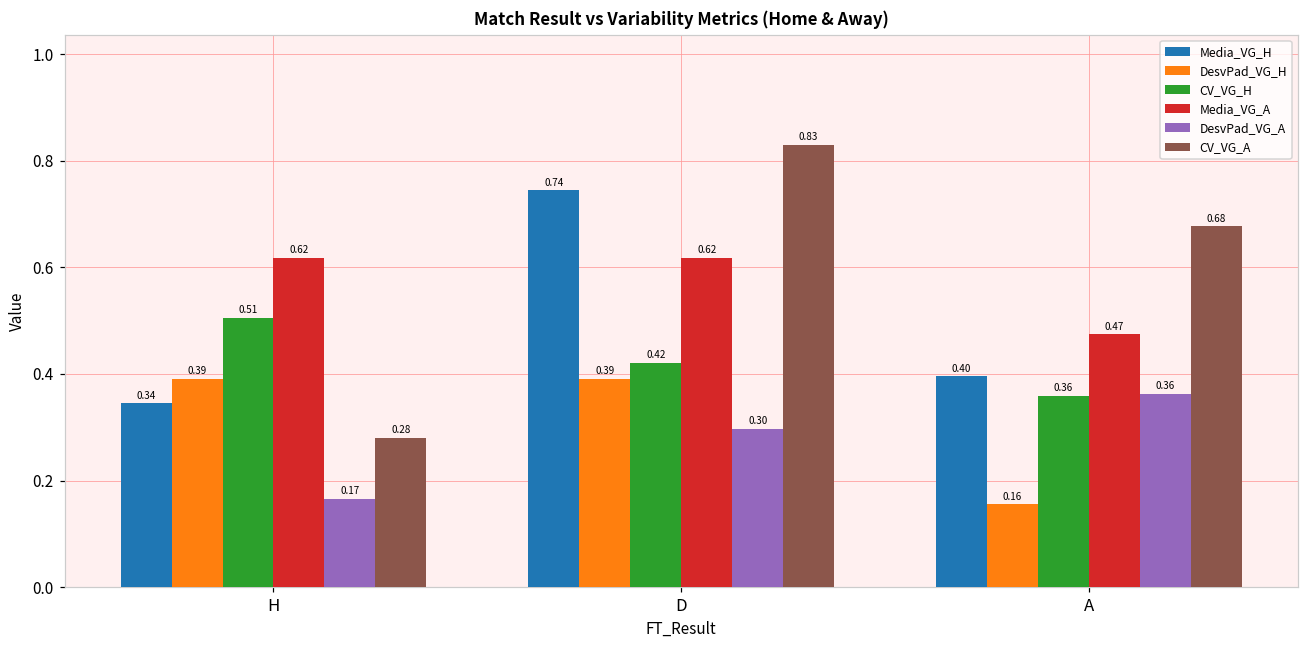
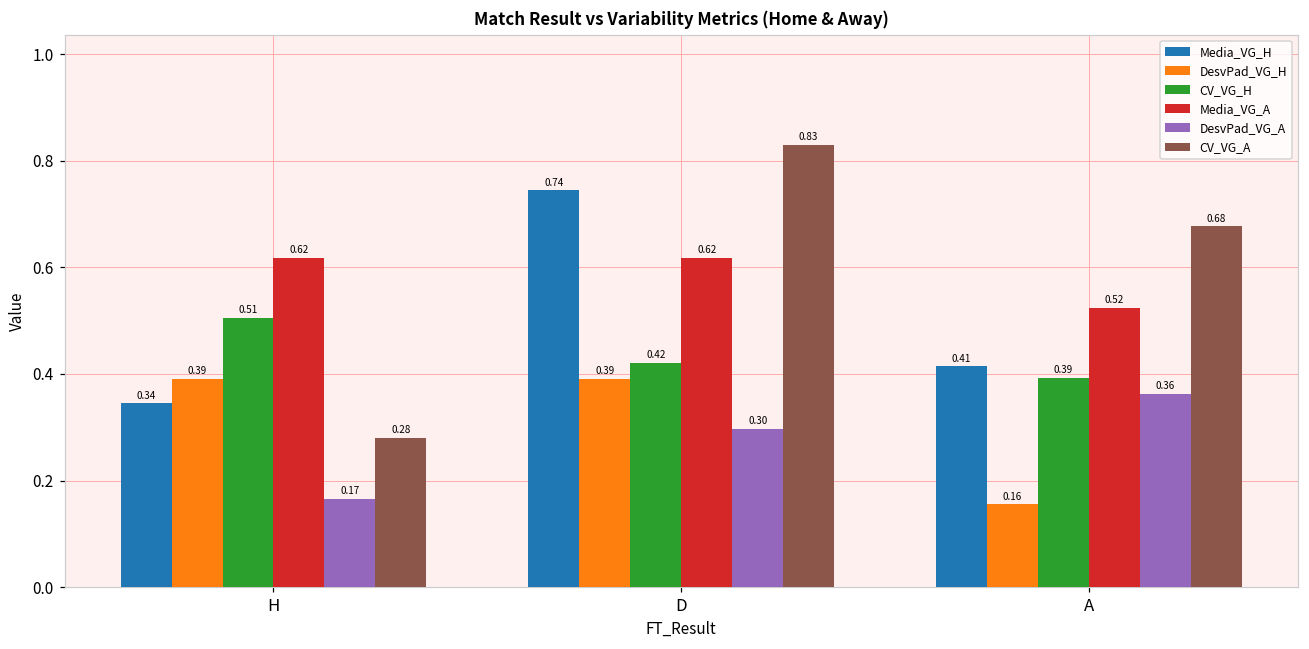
  {
    "Media_VG_H": {
      "H": 0.34,
      "D": 0.74,
-     "A": 0.40
+     "A": 0.41
    },
    "DesvPad_VG_H": {
      "H": 0.39,
      "D": 0.39,
      "A": 0.16
    },
    "CV_VG_H": {
      "H": 0.51,
      "D": 0.42,
-     "A": 0.36
+     "A": 0.39
    },
    "Media_VG_A": {
      "H": 0.62,
      "D": 0.62,
-     "A": 0.47
+     "A": 0.52
    },
    "DesvPad_VG_A": {
      "H": 0.17,
      "D": 0.30,
      "A": 0.36
    },
    "CV_VG_A": {
      "H": 0.28,
      "D": 0.83,
      "A": 0.68
    }
  }
